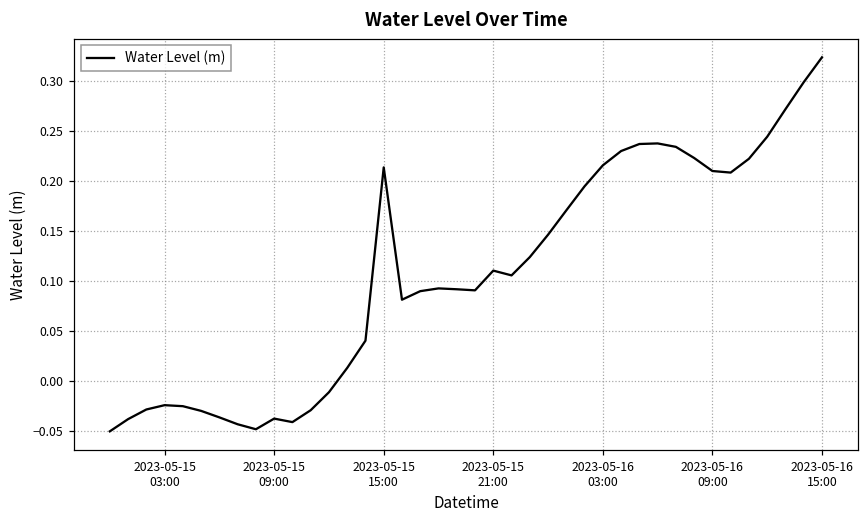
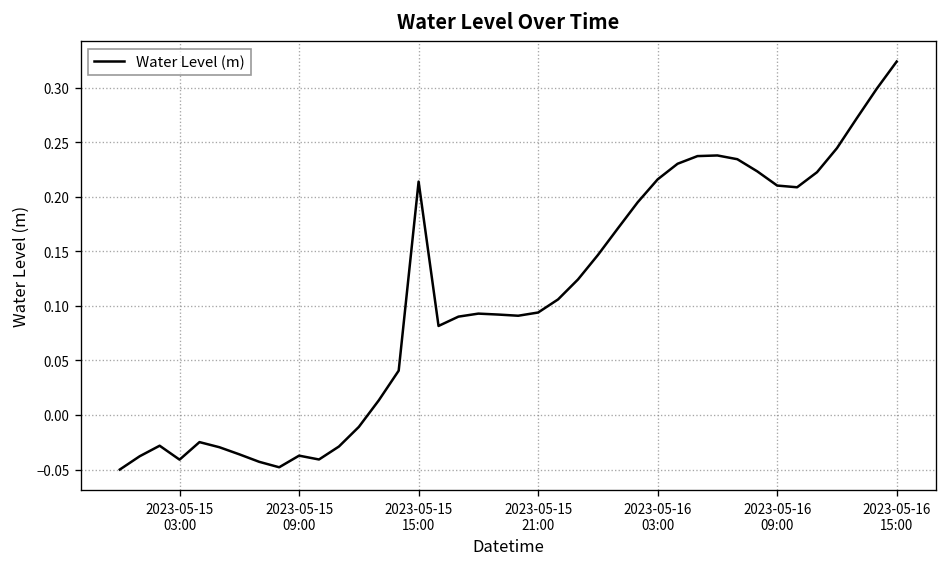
  {
-   "2023-05-15 03:00": -0.02,
+   "2023-05-15 03:00": -0.04,
    "2023-05-15 09:00": -0.04,
    "2023-05-15 15:00": 0.21,
-   "2023-05-15 21:00": 0.11,
+   "2023-05-15 21:00": 0.09,
    "2023-05-16 03:00": 0.22,
    "2023-05-16 09:00": 0.21,
    "2023-05-16 15:00": 0.32
  }
